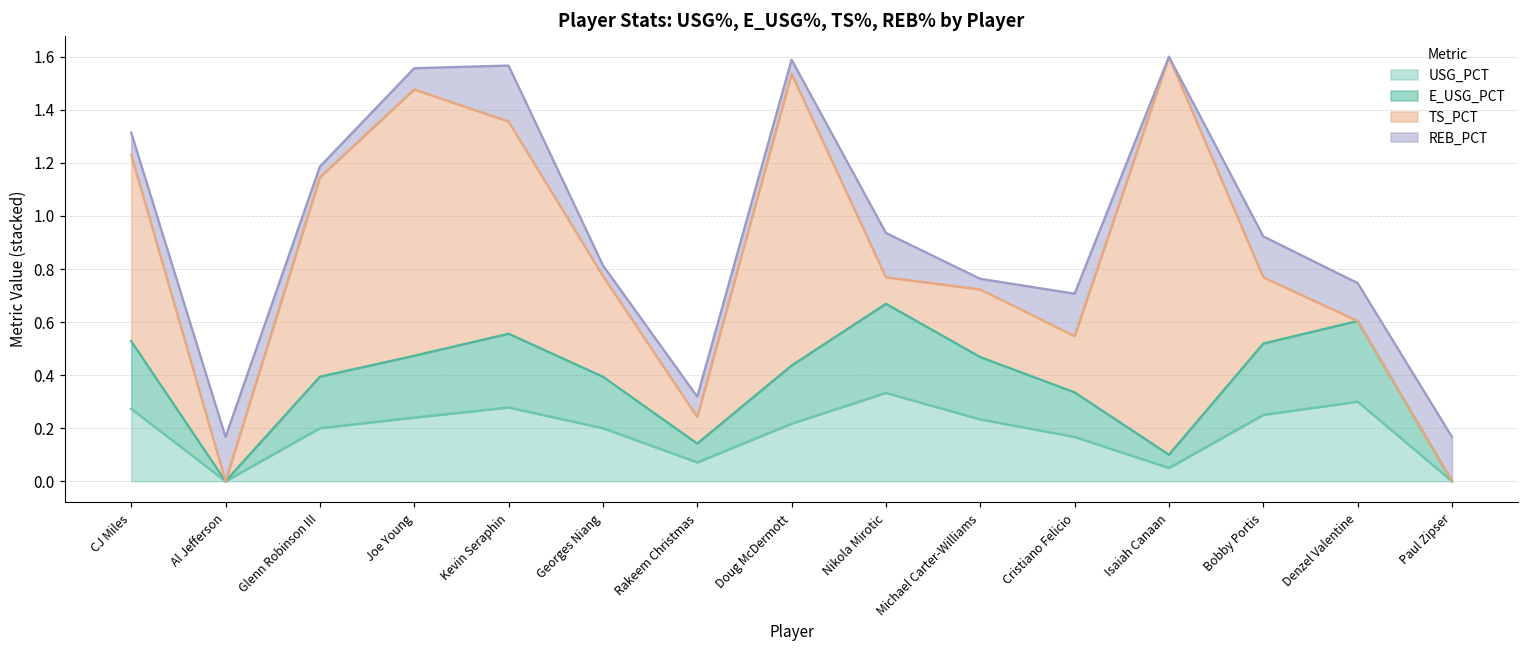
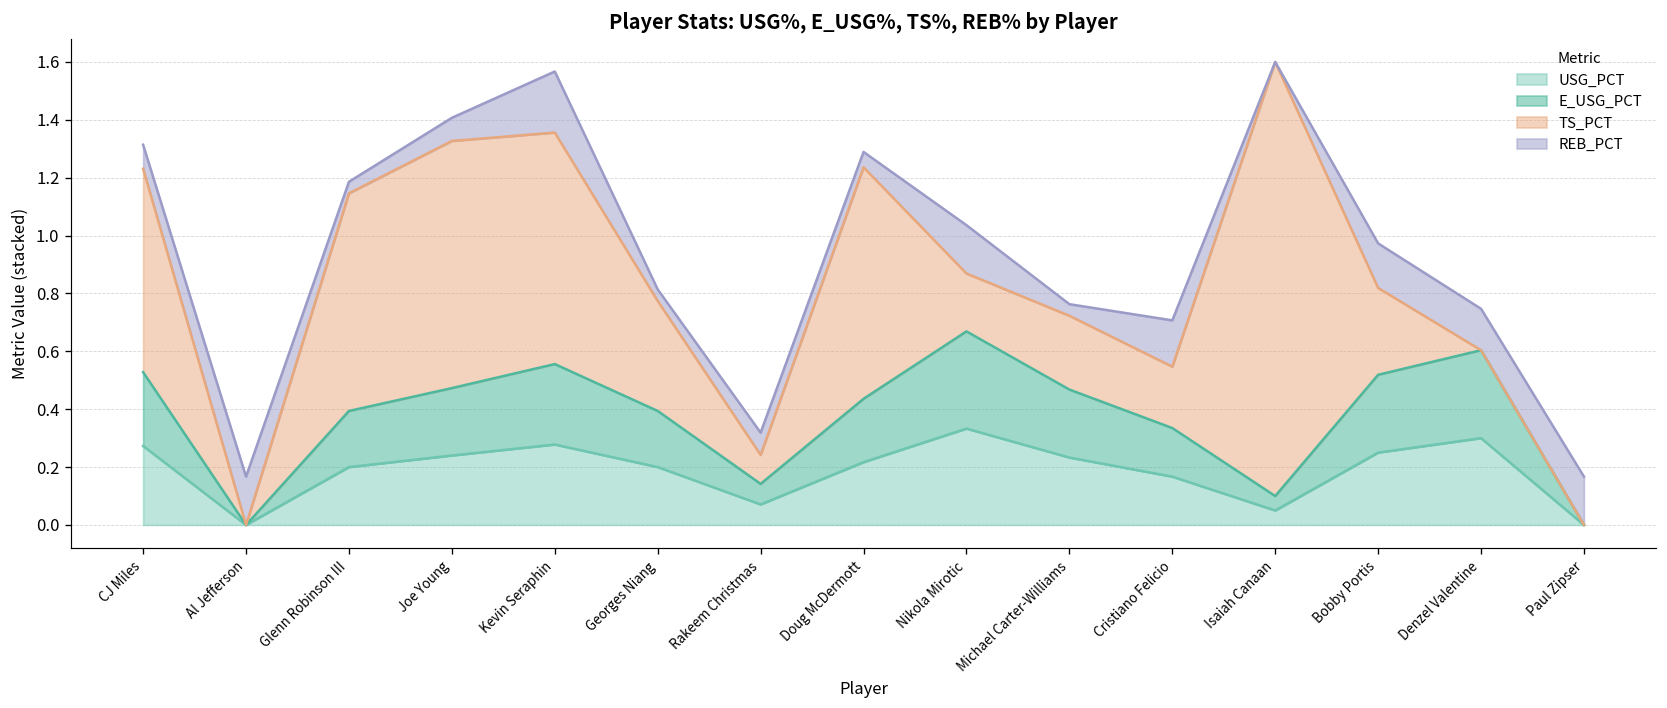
  {
    "TS_PCT": {
      "CJ Miles": 0.70,
      "Glenn Robinson III": 0.75,
-     "Joe Young": 1.00,
+     "Joe Young": 0.85,
      "Kevin Seraphin": 0.80,
      "Georges Niang": 0.38,
      "Rakeem Christmas": 0.10,
-     "Doug McDermott": 1.1,
-     "Nikola Mirotic": 0.1,
+     "Doug McDermott": 0.8,
+     "Nikola Mirotic": 0.2,
      "Michael Carter-Williams": 0.26,
      "Cristiano Felicio": 0.21,
-     "Bobby Portis": 0.25
+     "Bobby Portis": 0.30
    }
  }
